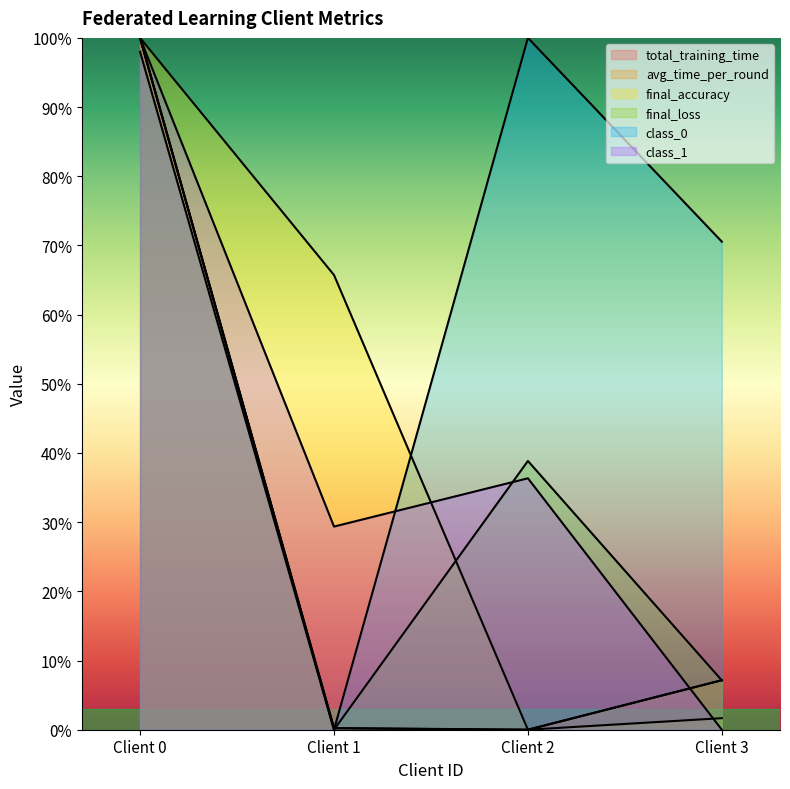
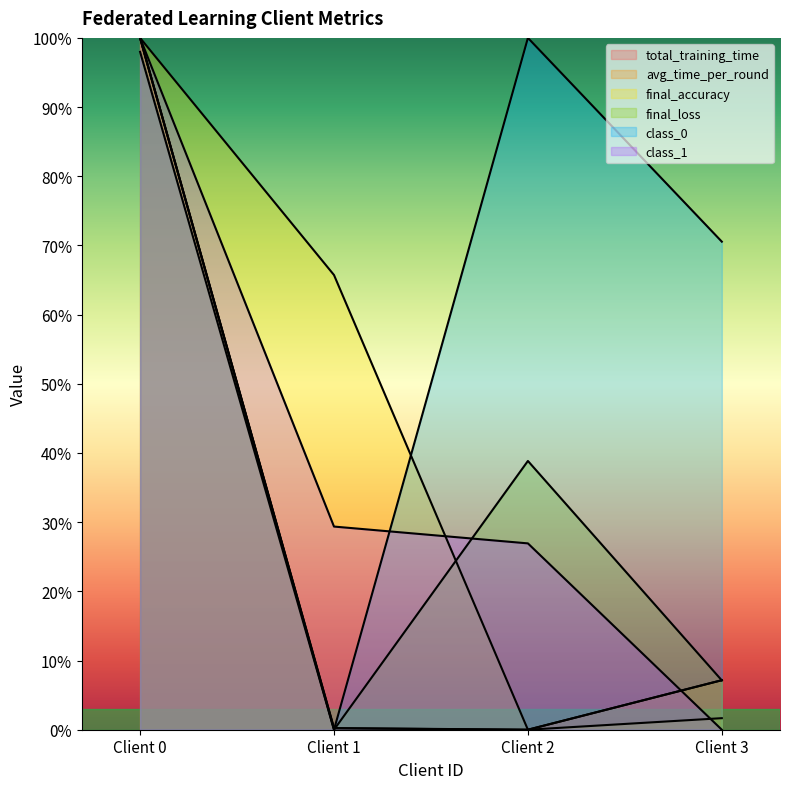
  {
    "class_0": {
      "Client 0": "98%",
      "Client 2": "100%",
      "Client 3": "71%"
    },
    "class_1": {
      "Client 1": "29%",
-     "Client 2": "36%"
+     "Client 2": "27%"
    }
  }
